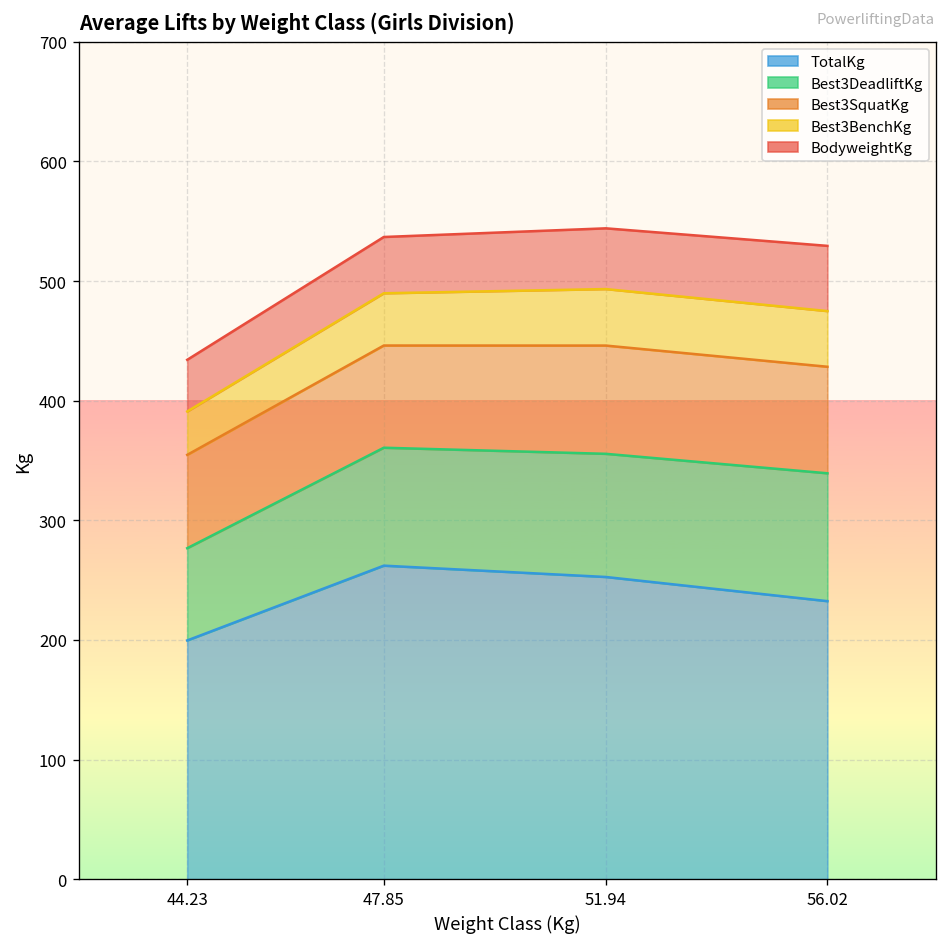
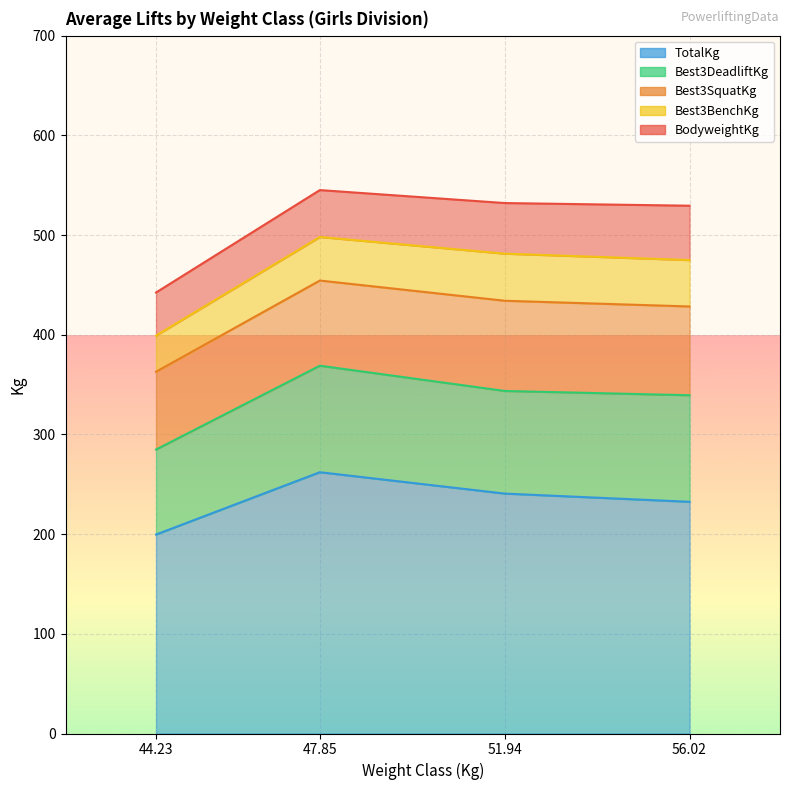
  {
    "TotalKg": {
      "44.23": 200,
      "47.85": 260,
-     "51.94": 250,
+     "51.94": 240,
      "56.02": 230
    },
    "Best3DeadliftKg": {
-     "44.23": 80,
-     "47.85": 100,
+     "44.23": 90,
+     "47.85": 110,
      "51.94": 100,
      "56.02": 110
    }
  }
